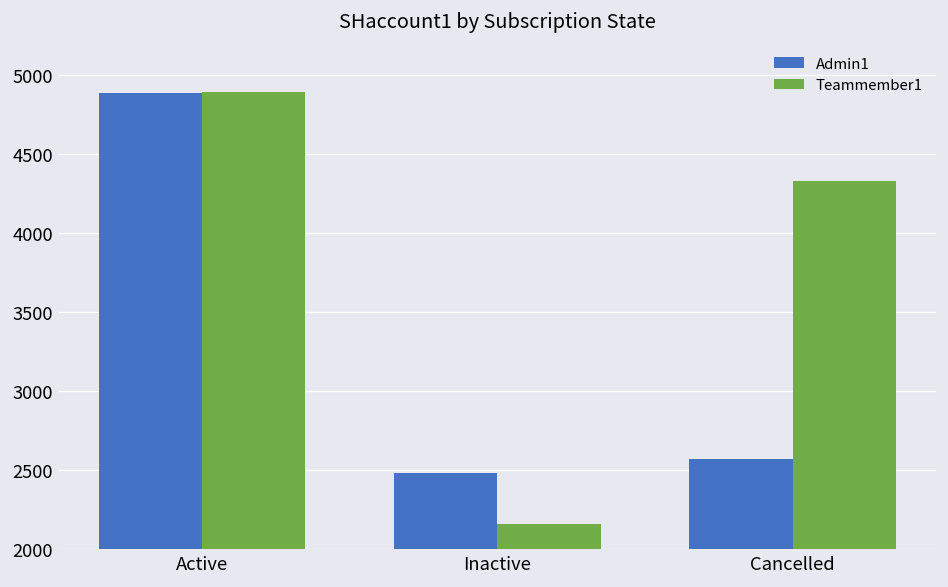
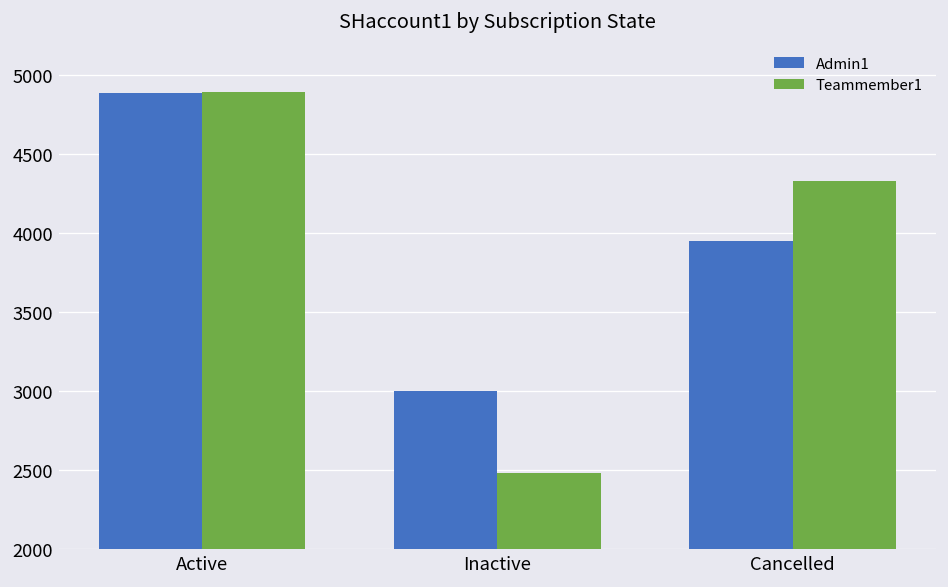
  {
    "Admin1": {
      "Active": 4890,
-     "Inactive": 2480,
-     "Cancelled": 2570
+     "Inactive": 3000,
+     "Cancelled": 3950
    },
    "Teammember1": {
      "Active": 4890,
-     "Inactive": 2160,
+     "Inactive": 2480,
      "Cancelled": 4330
    }
  }
